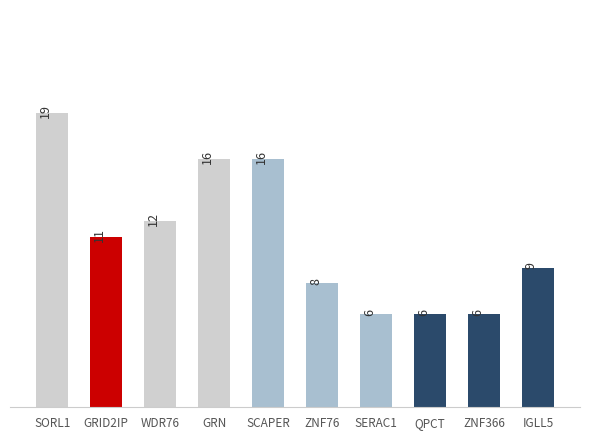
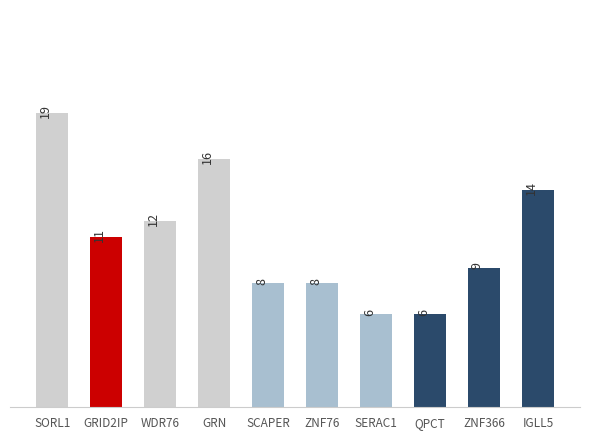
  {
    "SORL1": 19,
    "GRID2IP": 11,
    "WDR76": 12,
    "GRN": 16,
-   "SCAPER": 16,
+   "SCAPER": 8,
    "ZNF76": 8,
    "SERAC1": 6,
    "QPCT": 6,
-   "ZNF366": 6,
-   "IGLL5": 9
+   "ZNF366": 9,
+   "IGLL5": 14
  }
